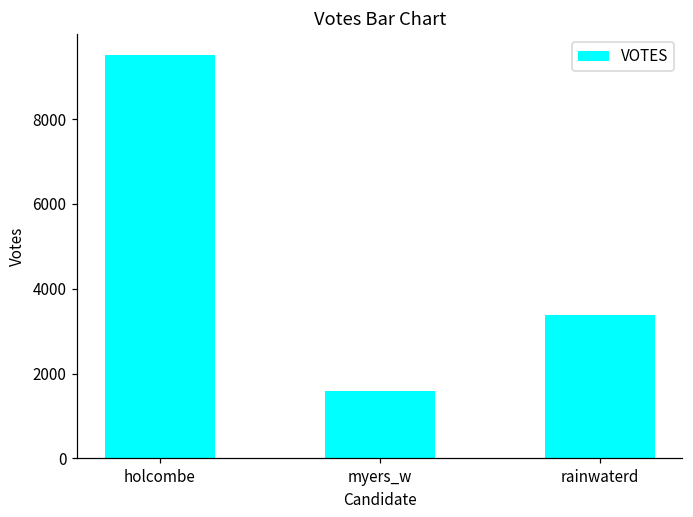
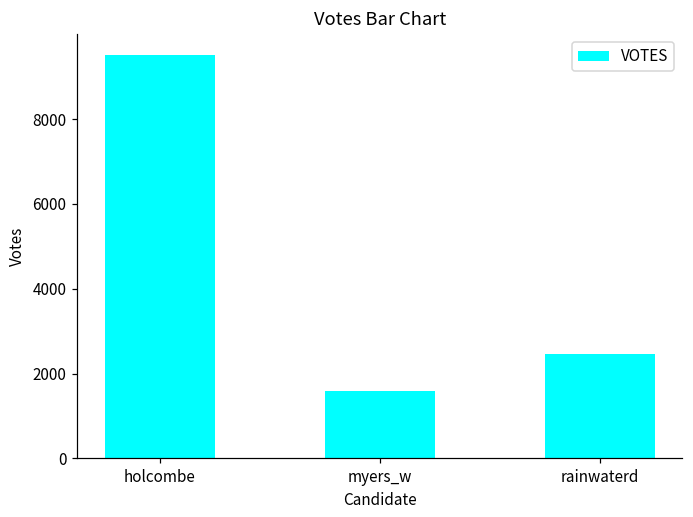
  {
    "holcombe": 9500,
    "myers_w": 1600,
-   "rainwaterd": 3400
+   "rainwaterd": 2500
  }
